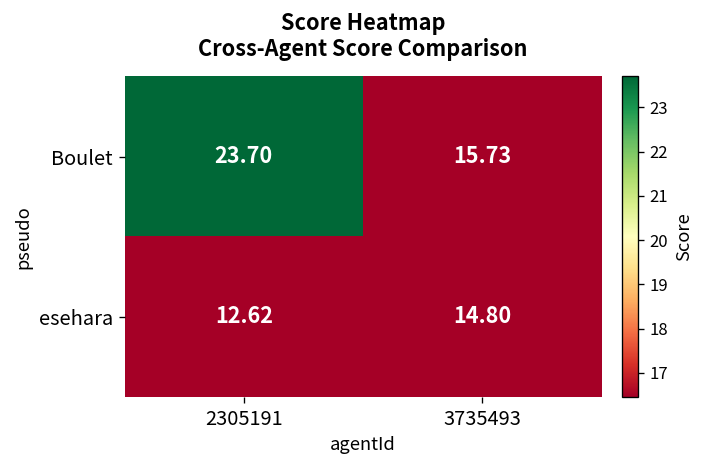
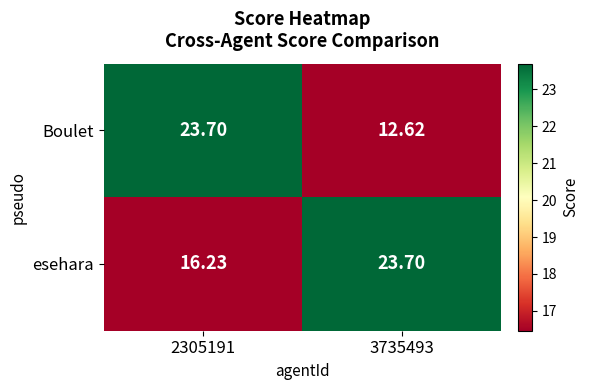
  {
    "Boulet": {
      "2305191": 23.70,
-     "3735493": 15.73
+     "3735493": 12.62
    },
    "esehara": {
-     "2305191": 12.62,
-     "3735493": 14.80
+     "2305191": 16.23,
+     "3735493": 23.70
    }
  }
